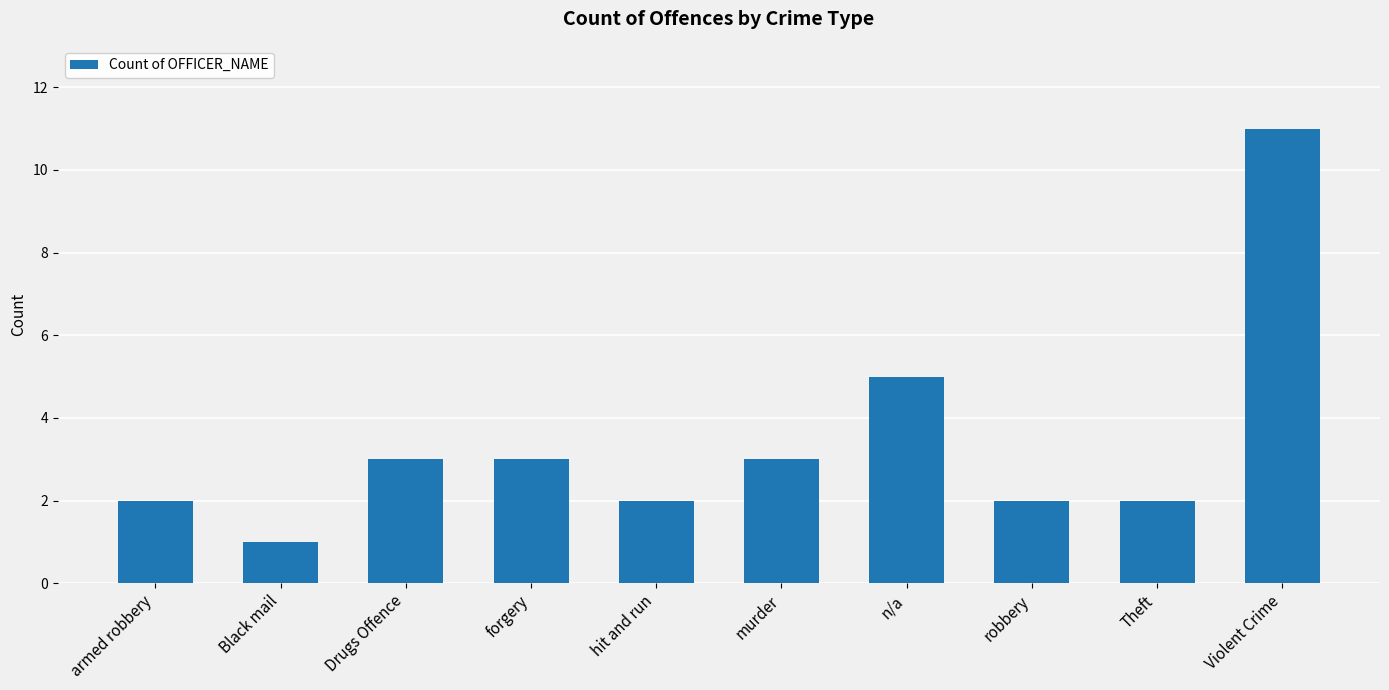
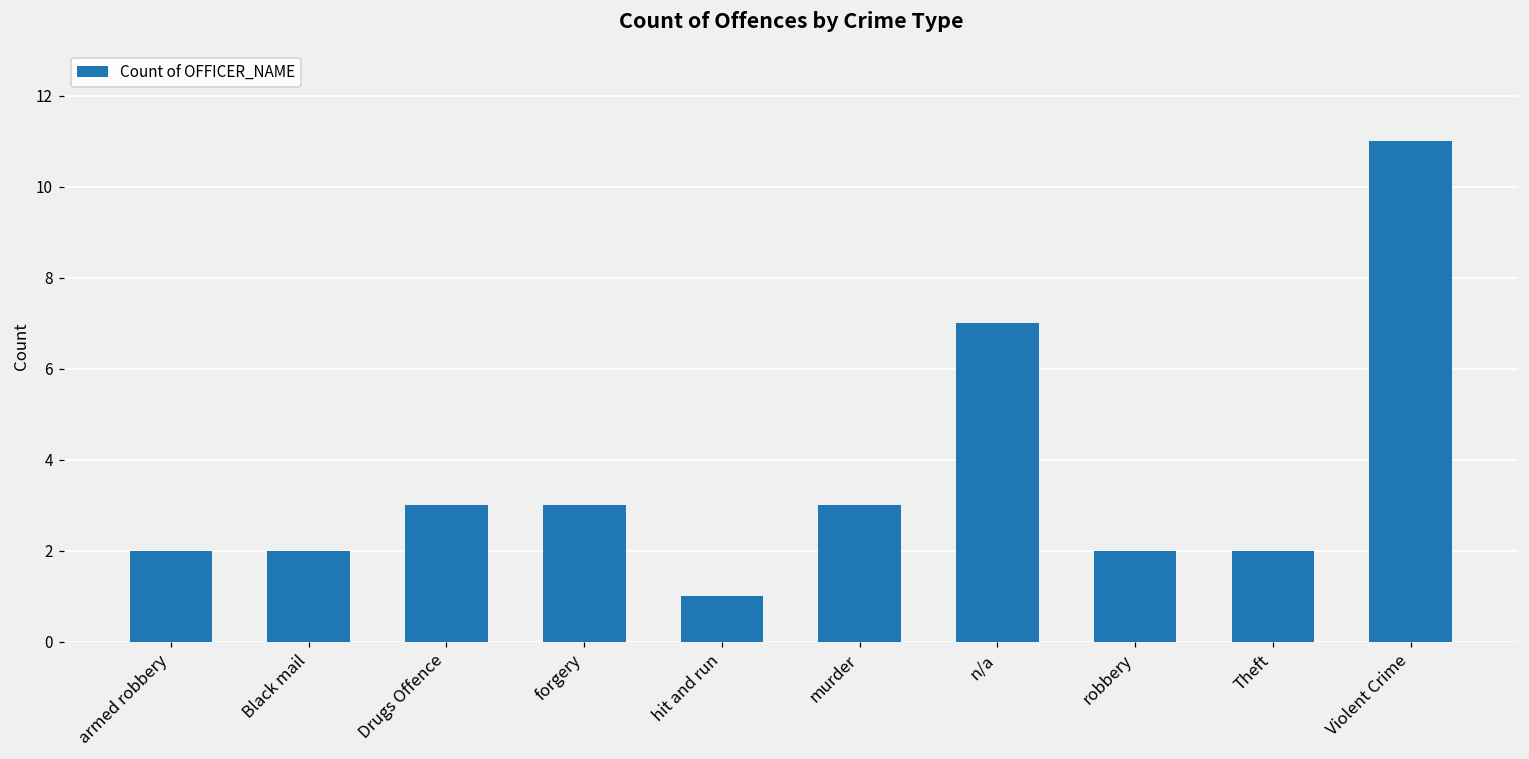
  {
    "armed robbery": 2,
-   "Black mail": 1,
+   "Black mail": 2,
    "Drugs Offence": 3,
    "forgery": 3,
-   "hit and run": 2,
+   "hit and run": 1,
    "murder": 3,
-   "n/a": 5,
+   "n/a": 7,
    "robbery": 2,
    "Theft": 2,
    "Violent Crime": 11
  }
